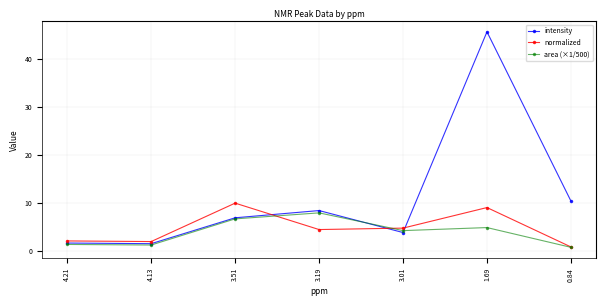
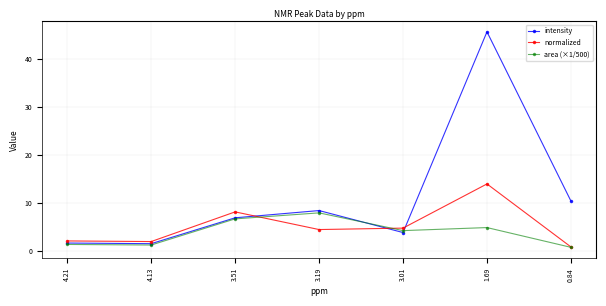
  {
    "intensity": {
      "1.69": 46,
      "0.84": 10
    },
    "normalized": {
-     "3.51": 10,
+     "3.51": 8,
      "3.19": 5,
-     "1.69": 9
+     "1.69": 14
    },
    "area (×1/500)": {
      "1.69": 5
    }
  }
